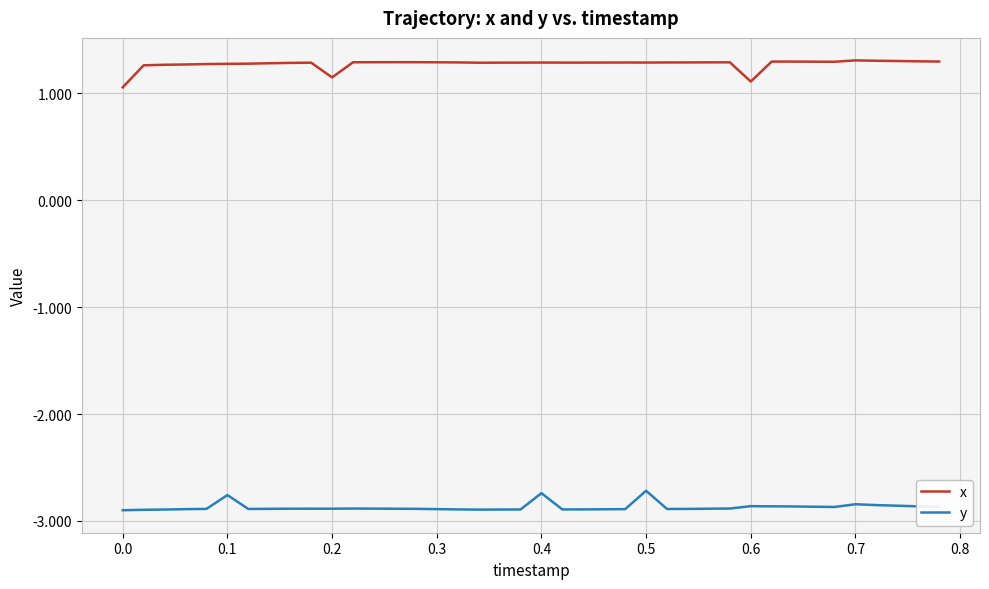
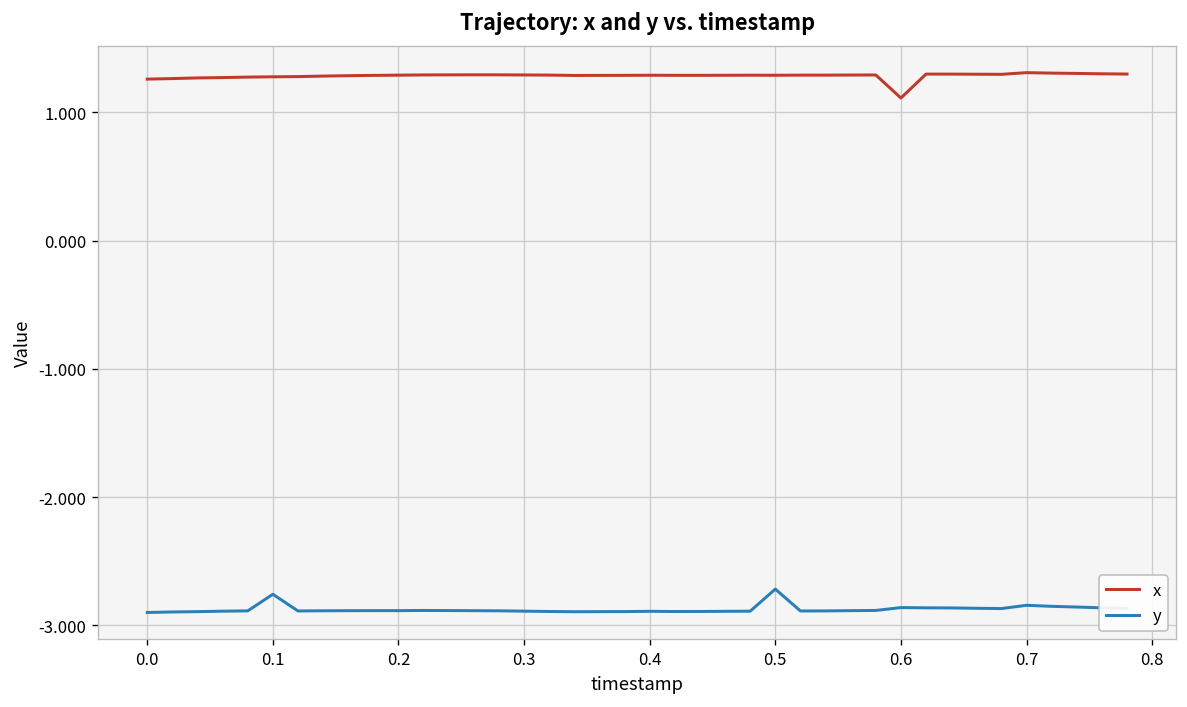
  {
    "x": {
-     "0.0": 1.06,
+     "0.0": 1.26,
      "0.1": 1.28,
-     "0.2": 1.15,
+     "0.2": 1.29,
      "0.3": 1.29,
      "0.4": 1.29,
      "0.5": 1.29,
      "0.6": 1.11,
      "0.7": 1.31
    },
    "y": {
      "0.0": -2.90,
      "0.1": -2.76,
      "0.2": -2.89,
      "0.3": -2.89,
-     "0.4": -2.74,
+     "0.4": -2.89,
      "0.5": -2.72,
      "0.6": -2.86,
      "0.7": -2.84
    }
  }
